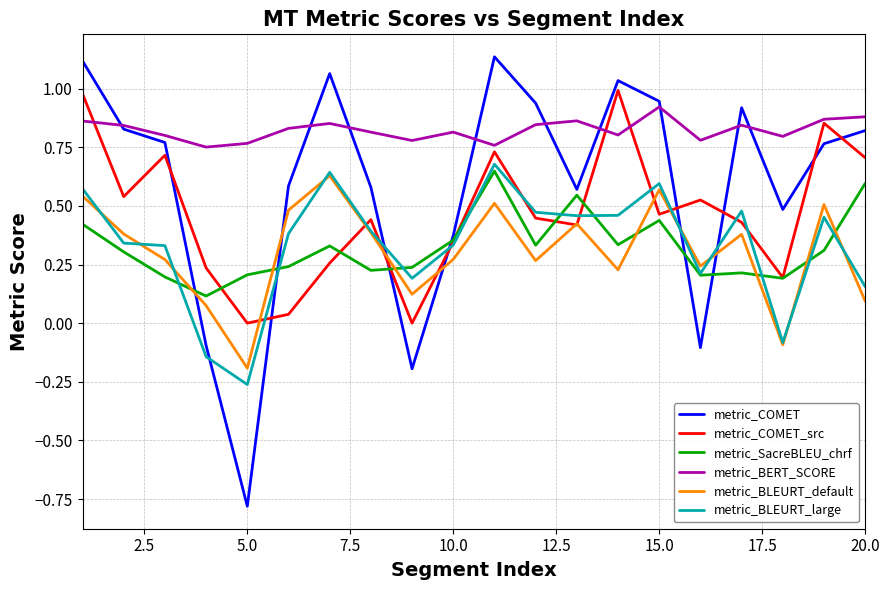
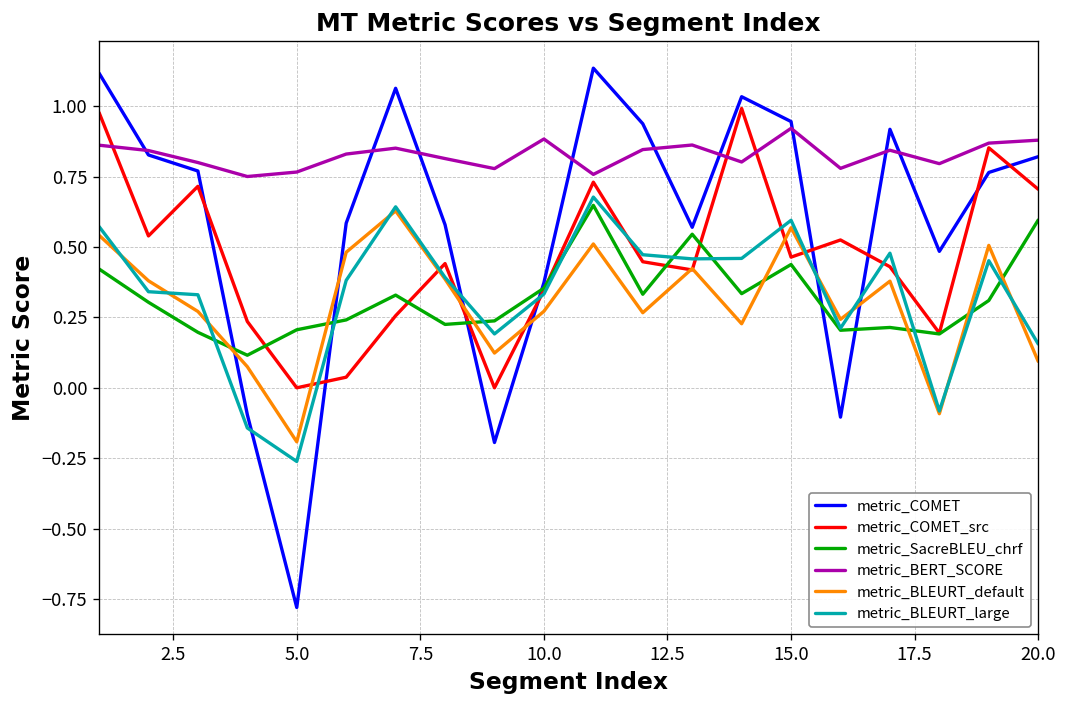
  {
    "metric_COMET": {
      "5.0": -0.78,
      "10.0": 0.37,
      "15.0": 0.95,
      "20.0": 0.82
    },
    "metric_COMET_src": {
      "5.0": 0.00,
      "15.0": 0.46,
      "20.0": 0.71
    },
    "metric_SacreBLEU_chrf": {
      "5.0": 0.21,
      "15.0": 0.44,
      "20.0": 0.60
    },
    "metric_BERT_SCORE": {
      "5.0": 0.77,
-     "10.0": 0.81,
+     "10.0": 0.88,
      "15.0": 0.92,
      "20.0": 0.88
    },
    "metric_BLEURT_default": {
      "5.0": -0.19,
      "10.0": 0.27,
      "15.0": 0.57,
      "20.0": 0.09
    },
    "metric_BLEURT_large": {
      "5.0": -0.26,
      "10.0": 0.33,
      "15.0": 0.60,
      "20.0": 0.16
    }
  }
